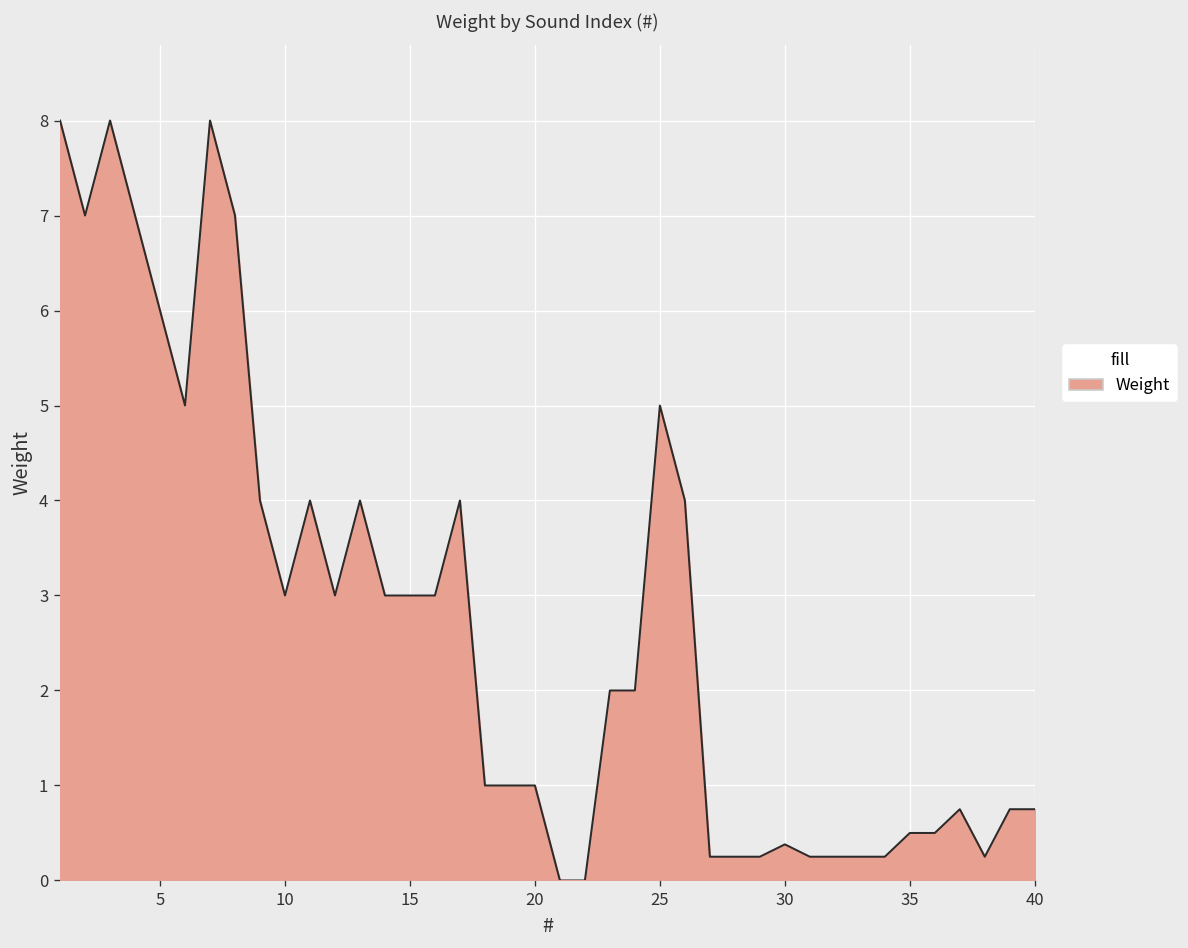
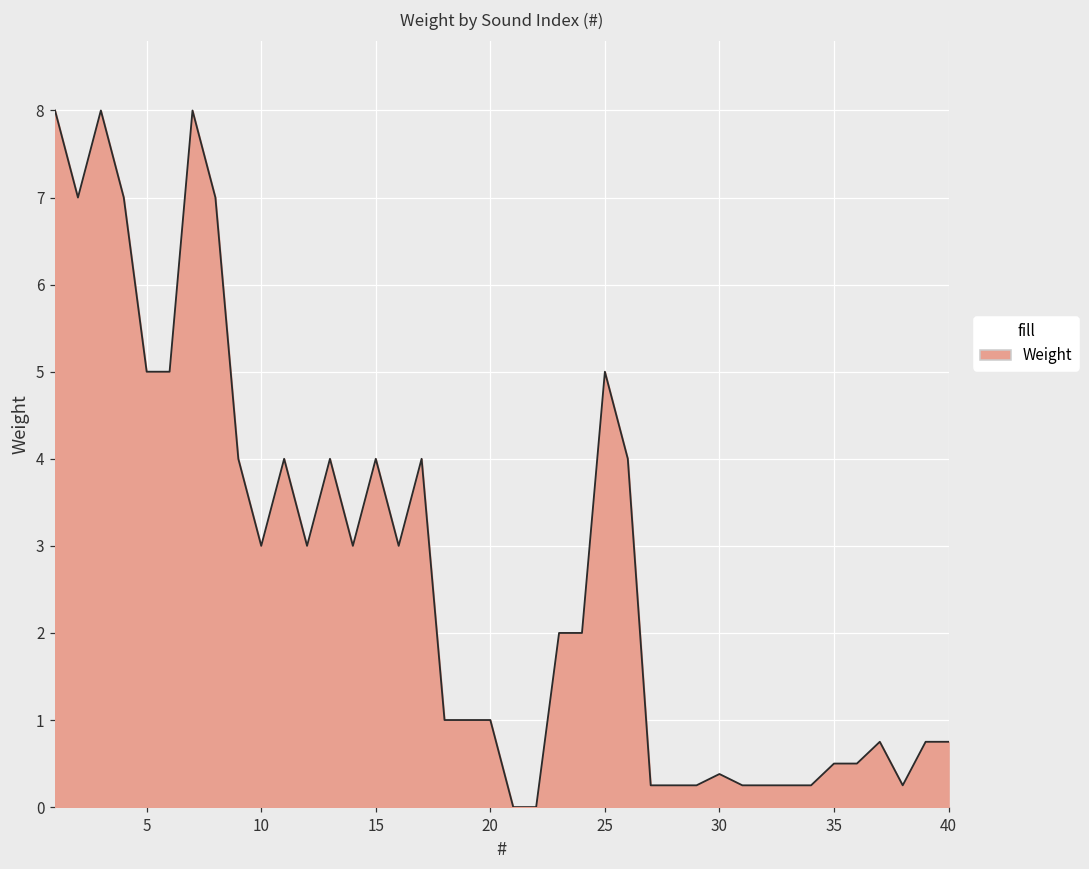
  {
-   "5": 6,
+   "5": 5,
    "10": 3,
-   "15": 3,
+   "15": 4,
    "20": 1,
    "25": 5,
    "30": 0.4,
    "35": 0.5,
    "40": 0.8
  }
